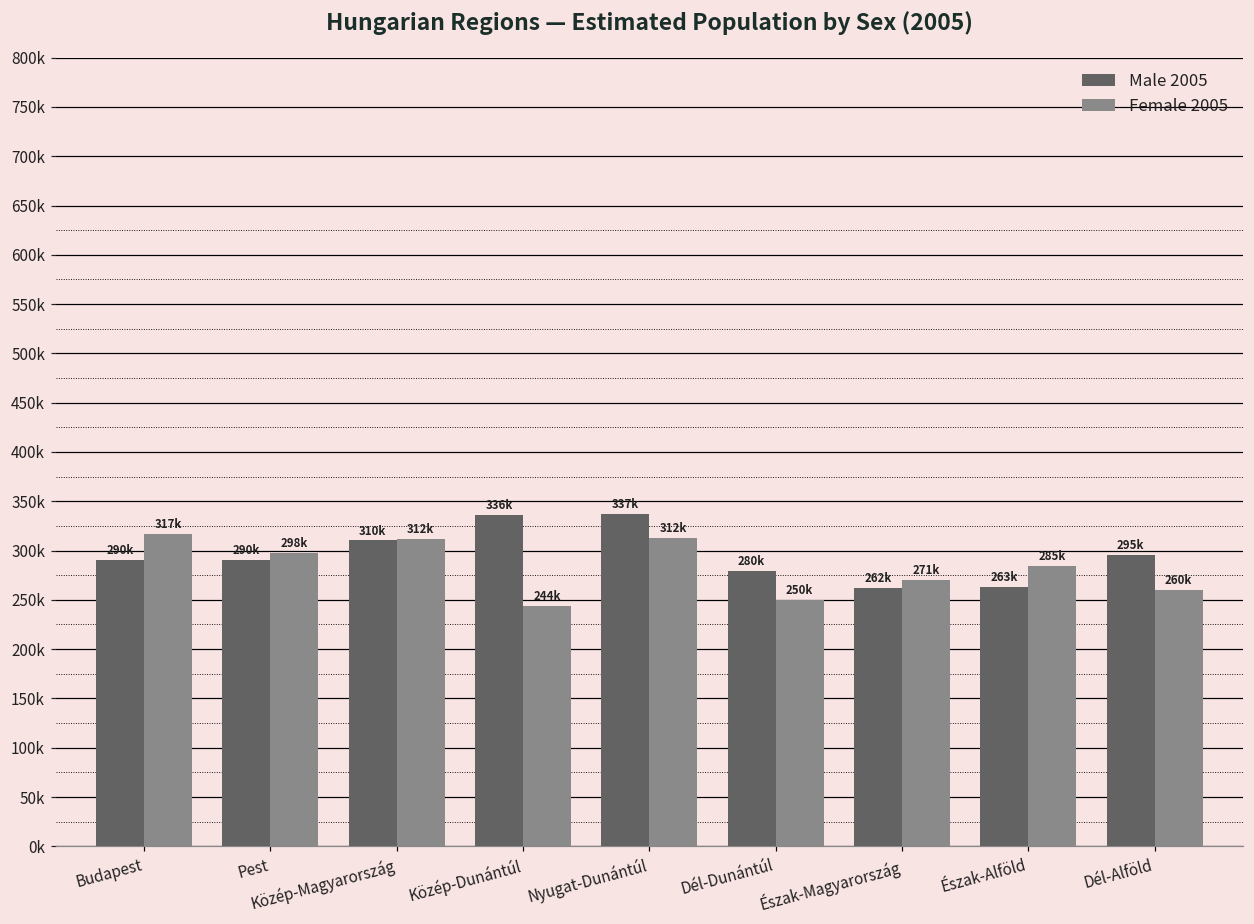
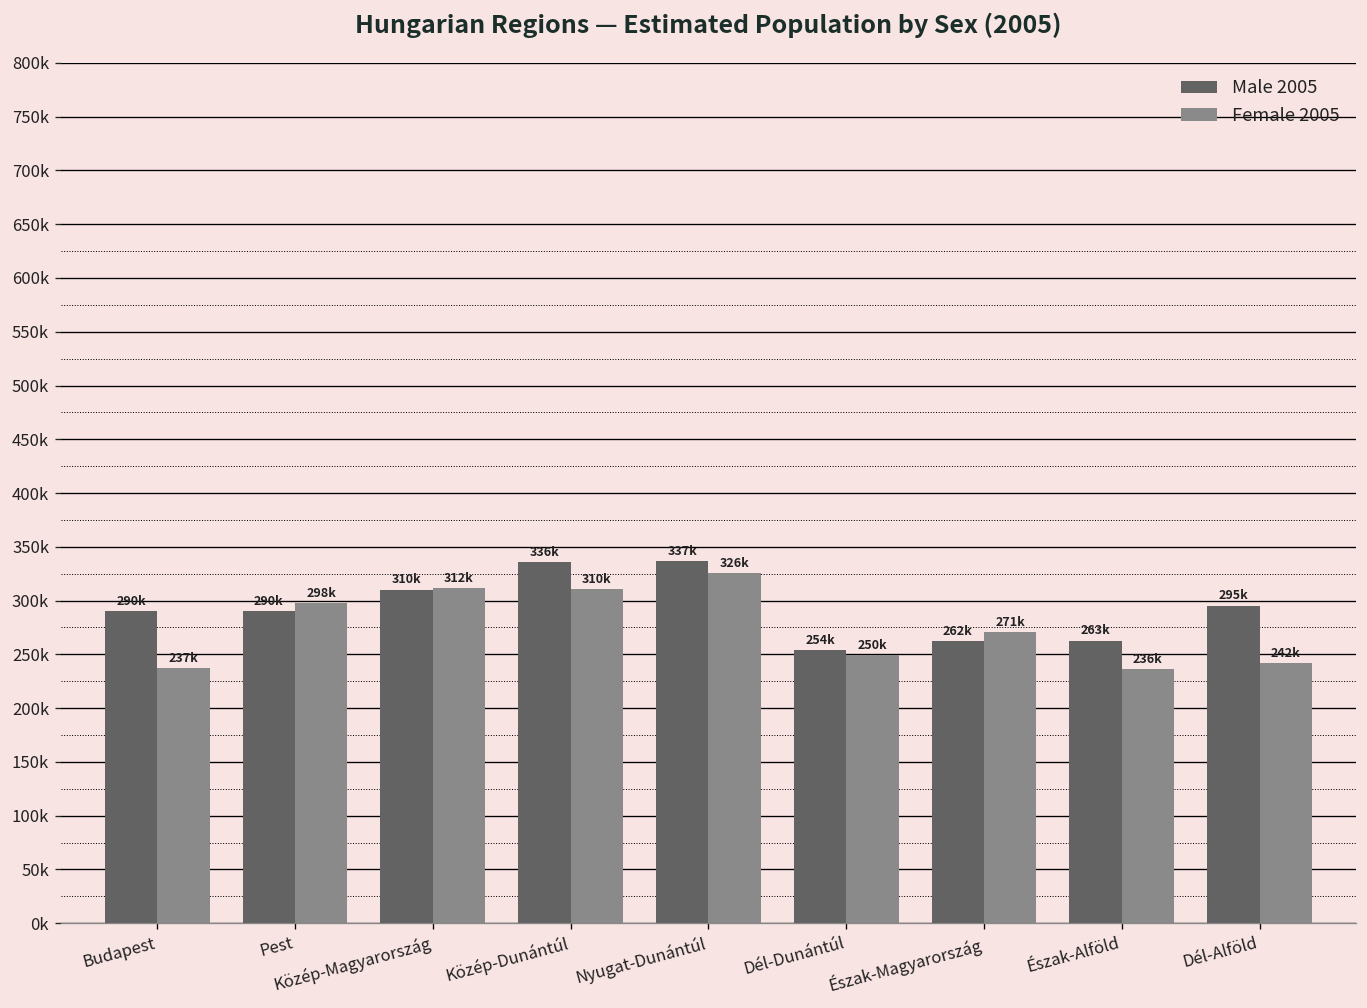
  {
    "Male 2005": {
      "Budapest": "290k",
      "Pest": "290k",
      "Közép-Magyarország": "310k",
      "Közép-Dunántúl": "336k",
      "Nyugat-Dunántúl": "337k",
-     "Dél-Dunántúl": "280k",
+     "Dél-Dunántúl": "254k",
      "Észak-Magyarország": "262k",
      "Észak-Alföld": "263k",
      "Dél-Alföld": "295k"
    },
    "Female 2005": {
-     "Budapest": "317k",
+     "Budapest": "237k",
      "Pest": "298k",
      "Közép-Magyarország": "312k",
-     "Közép-Dunántúl": "244k",
-     "Nyugat-Dunántúl": "312k",
+     "Közép-Dunántúl": "310k",
+     "Nyugat-Dunántúl": "326k",
      "Dél-Dunántúl": "250k",
      "Észak-Magyarország": "271k",
-     "Észak-Alföld": "285k",
-     "Dél-Alföld": "260k"
+     "Észak-Alföld": "236k",
+     "Dél-Alföld": "242k"
    }
  }
